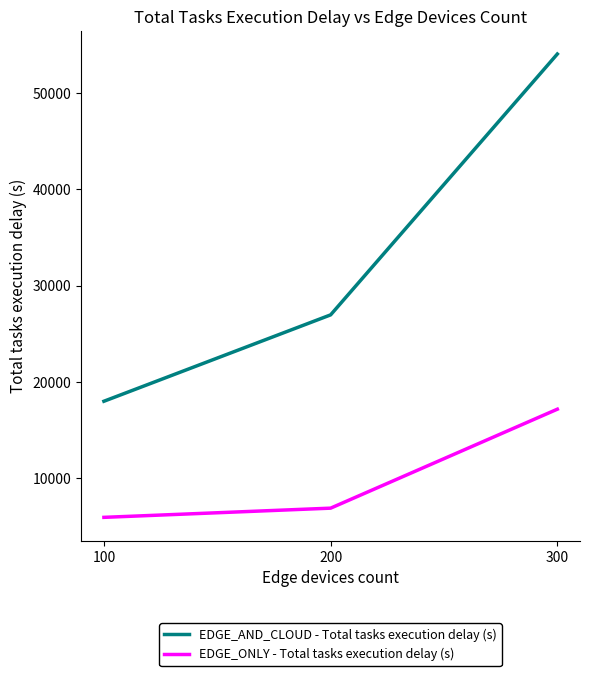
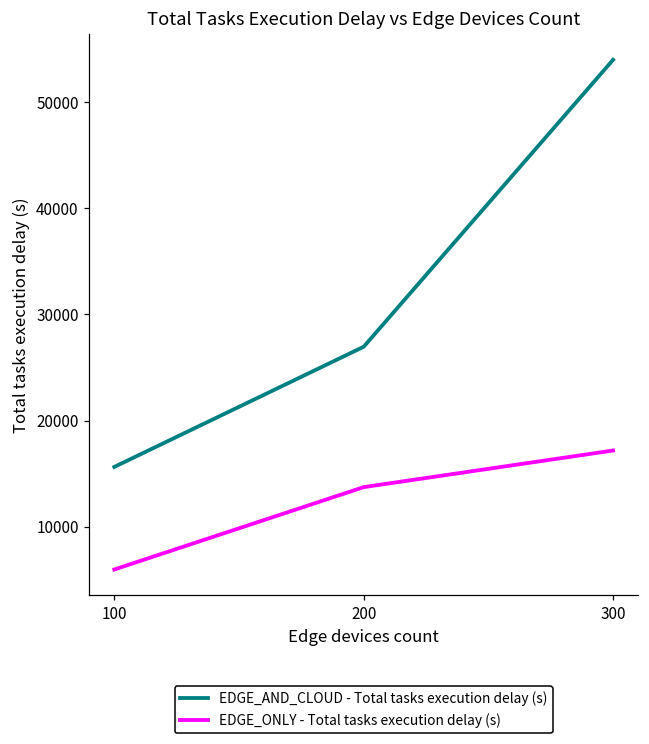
  {
    "EDGE_AND_CLOUD - Total tasks execution delay (s)": {
-     "100": 18000,
+     "100": 16000,
      "200": 27000,
      "300": 54000
    },
    "EDGE_ONLY - Total tasks execution delay (s)": {
      "100": 6000,
-     "200": 7000,
+     "200": 14000,
      "300": 17000
    }
  }
